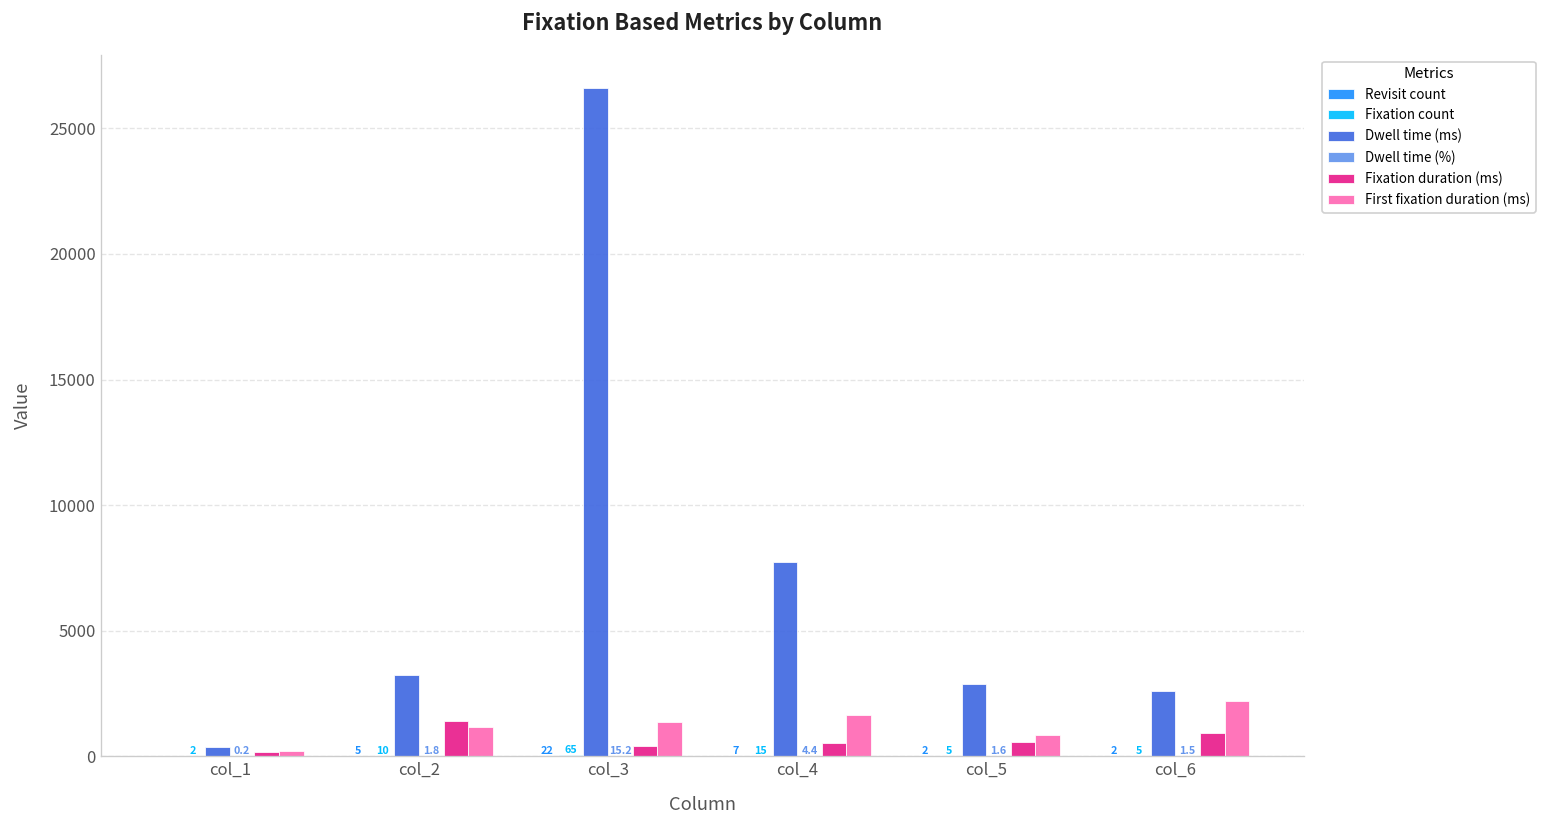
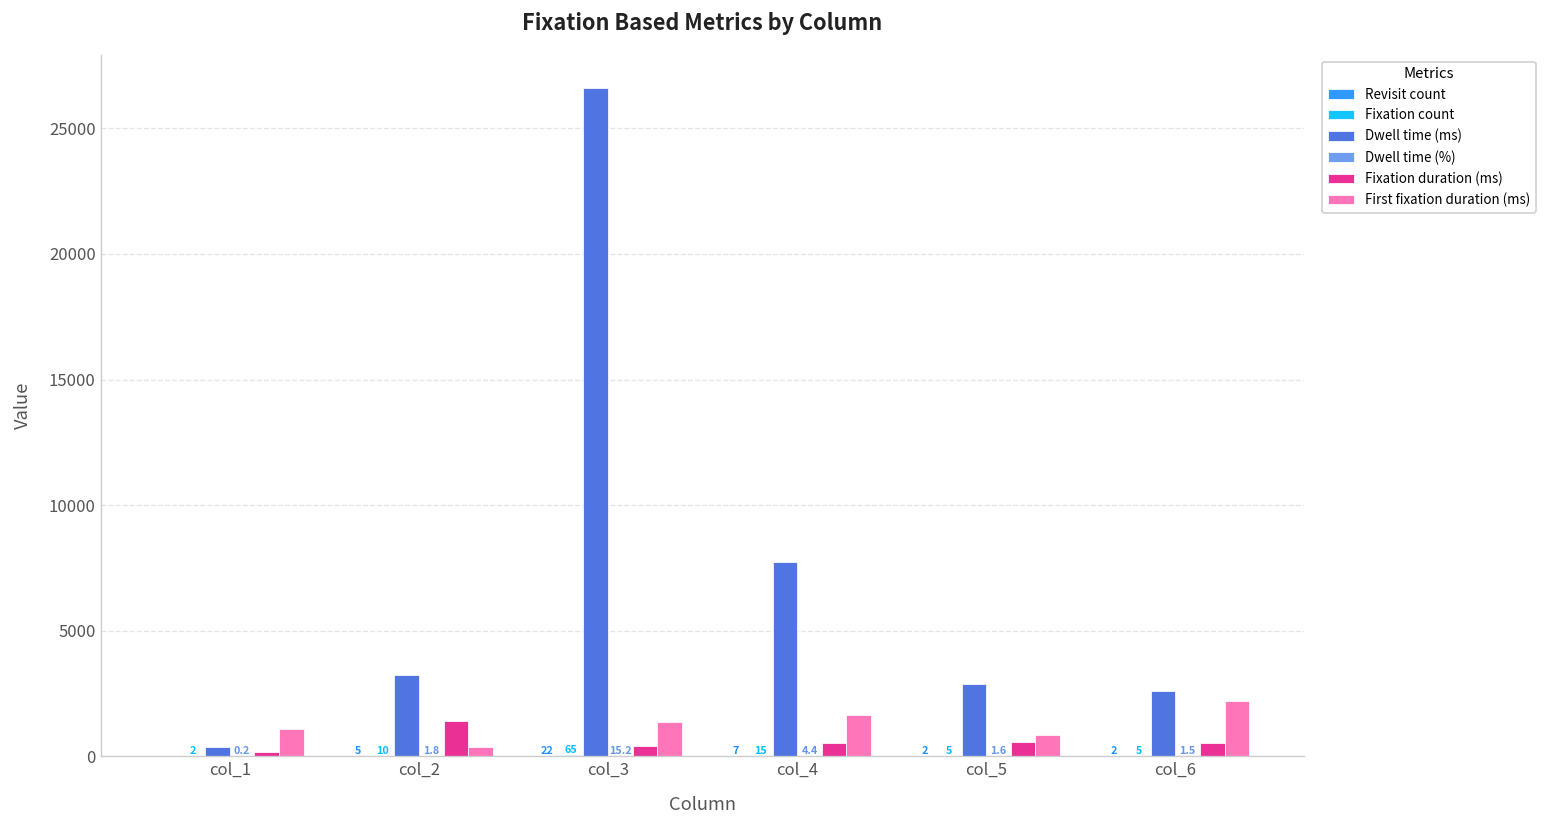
  {
    "Fixation duration (ms)": {
      "col_1": 200,
      "col_2": 1400,
      "col_3": 400,
      "col_4": 500,
      "col_5": 600,
-     "col_6": 900
+     "col_6": 500
    },
    "First fixation duration (ms)": {
-     "col_1": 200,
-     "col_2": 1200,
+     "col_1": 1100,
+     "col_2": 400,
      "col_3": 1400,
      "col_4": 1600,
      "col_5": 900,
      "col_6": 2200
    }
  }
